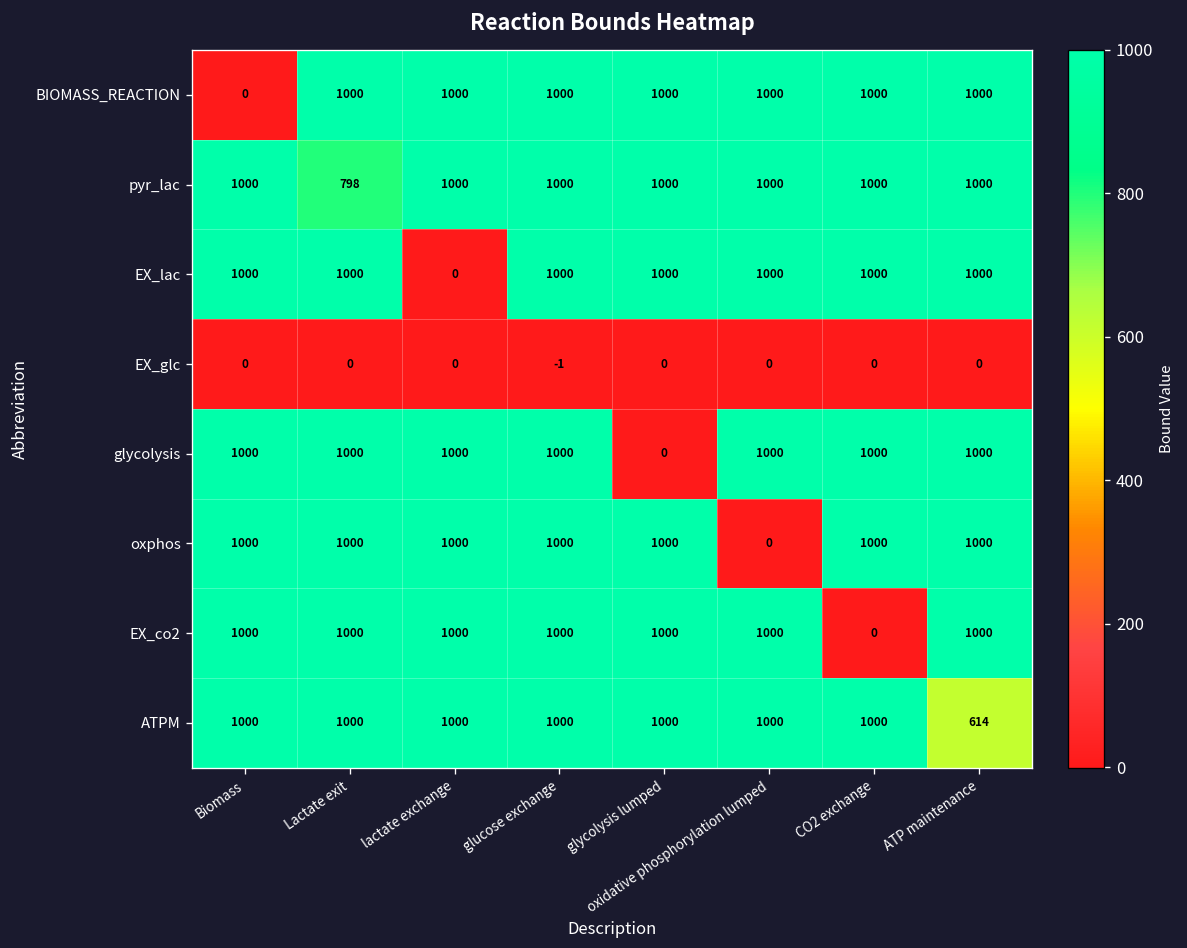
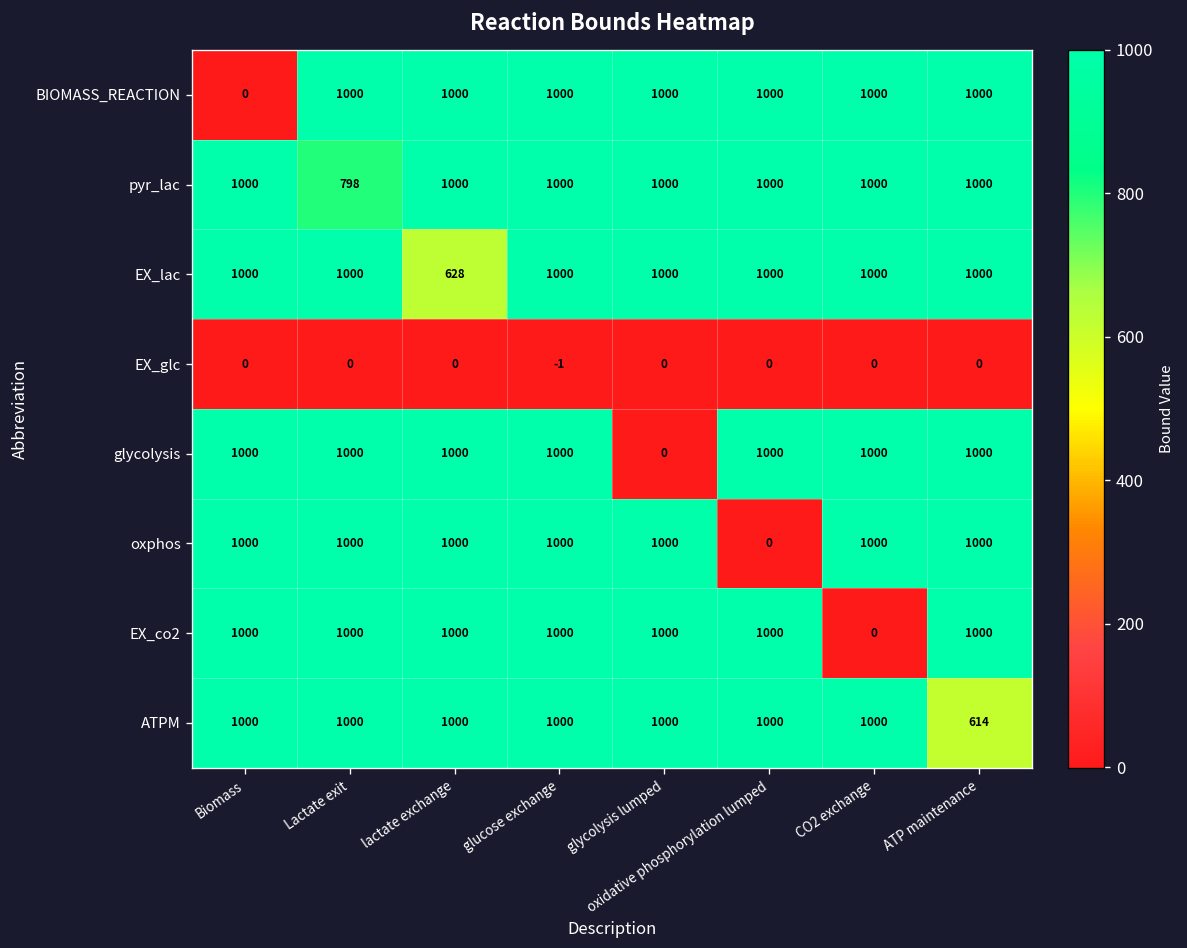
  {
    "BIOMASS_REACTION": {
      "Biomass": 0,
      "Lactate exit": 1000,
      "lactate exchange": 1000,
      "glucose exchange": 1000,
      "glycolysis lumped": 1000,
      "oxidative phosphorylation lumped": 1000,
      "CO2 exchange": 1000,
      "ATP maintenance": 1000
    },
    "pyr_lac": {
      "Biomass": 1000,
      "Lactate exit": 798,
      "lactate exchange": 1000,
      "glucose exchange": 1000,
      "glycolysis lumped": 1000,
      "oxidative phosphorylation lumped": 1000,
      "CO2 exchange": 1000,
      "ATP maintenance": 1000
    },
    "EX_lac": {
      "Biomass": 1000,
      "Lactate exit": 1000,
-     "lactate exchange": 0,
+     "lactate exchange": 628,
      "glucose exchange": 1000,
      "glycolysis lumped": 1000,
      "oxidative phosphorylation lumped": 1000,
      "CO2 exchange": 1000,
      "ATP maintenance": 1000
    },
    "EX_glc": {
      "Biomass": 0,
      "Lactate exit": 0,
      "lactate exchange": 0,
      "glucose exchange": -1,
      "glycolysis lumped": 0,
      "oxidative phosphorylation lumped": 0,
      "CO2 exchange": 0,
      "ATP maintenance": 0
    },
    "glycolysis": {
      "Biomass": 1000,
      "Lactate exit": 1000,
      "lactate exchange": 1000,
      "glucose exchange": 1000,
      "glycolysis lumped": 0,
      "oxidative phosphorylation lumped": 1000,
      "CO2 exchange": 1000,
      "ATP maintenance": 1000
    },
    "oxphos": {
      "Biomass": 1000,
      "Lactate exit": 1000,
      "lactate exchange": 1000,
      "glucose exchange": 1000,
      "glycolysis lumped": 1000,
      "oxidative phosphorylation lumped": 0,
      "CO2 exchange": 1000,
      "ATP maintenance": 1000
    },
    "EX_co2": {
      "Biomass": 1000,
      "Lactate exit": 1000,
      "lactate exchange": 1000,
      "glucose exchange": 1000,
      "glycolysis lumped": 1000,
      "oxidative phosphorylation lumped": 1000,
      "CO2 exchange": 0,
      "ATP maintenance": 1000
    },
    "ATPM": {
      "Biomass": 1000,
      "Lactate exit": 1000,
      "lactate exchange": 1000,
      "glucose exchange": 1000,
      "glycolysis lumped": 1000,
      "oxidative phosphorylation lumped": 1000,
      "CO2 exchange": 1000,
      "ATP maintenance": 614
    }
  }
